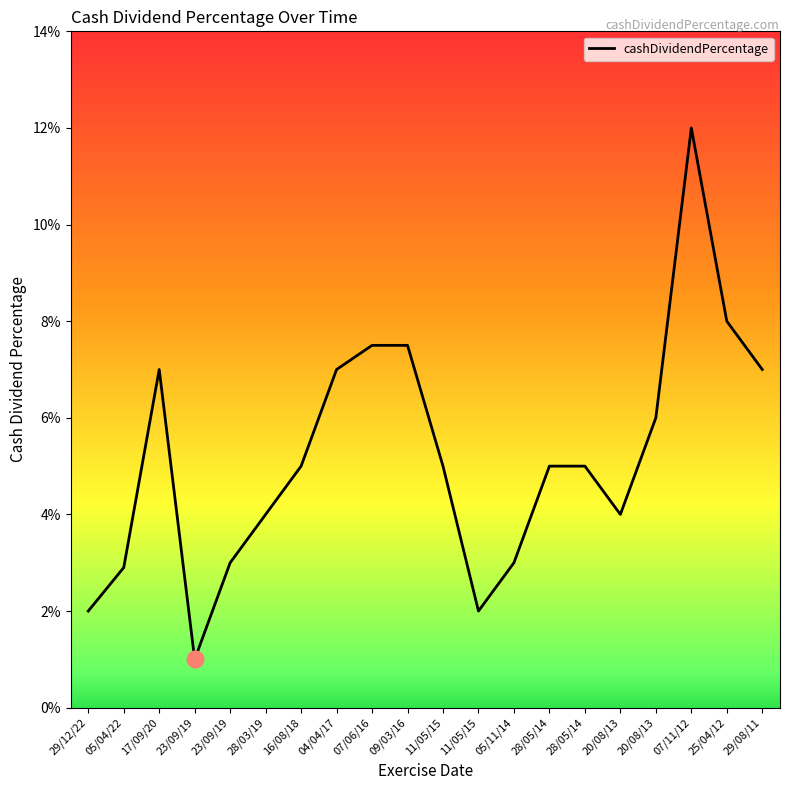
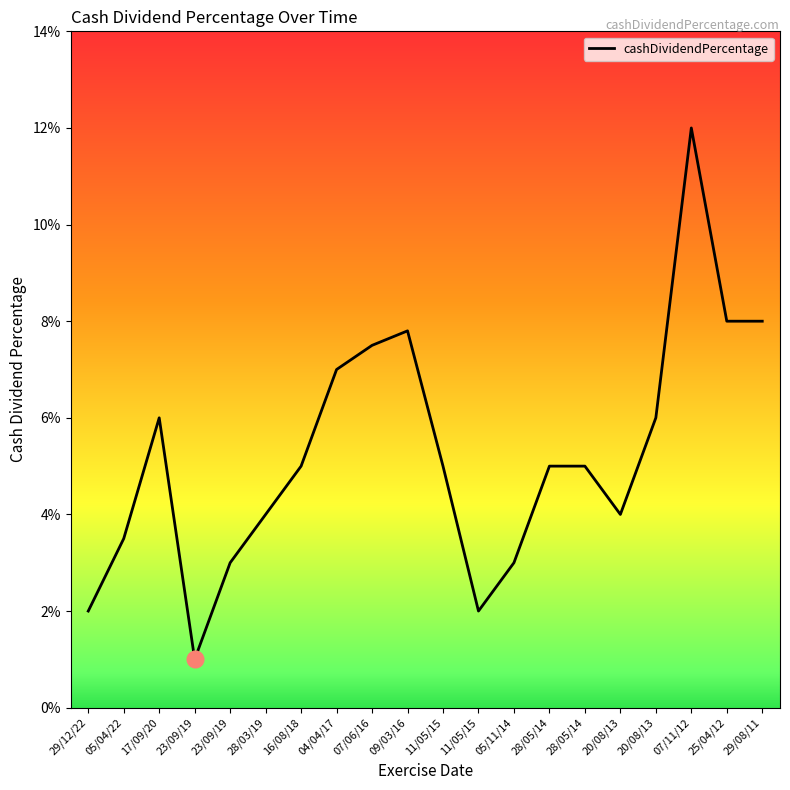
  {
    "cashDividendPercentage": {
      "29/12/22": "2.0%",
-     "05/04/22": "2.9%",
-     "17/09/20": "7.0%",
+     "05/04/22": "3.5%",
+     "17/09/20": "6.0%",
      "28/03/19": "4.0%",
      "16/08/18": "5.0%",
      "04/04/17": "7.0%",
      "07/06/16": "7.5%",
-     "09/03/16": "7.5%",
+     "09/03/16": "7.8%",
      "05/11/14": "3.0%",
      "07/11/12": "12.0%",
      "25/04/12": "8.0%",
-     "29/08/11": "7.0%"
+     "29/08/11": "8.0%"
    }
  }
